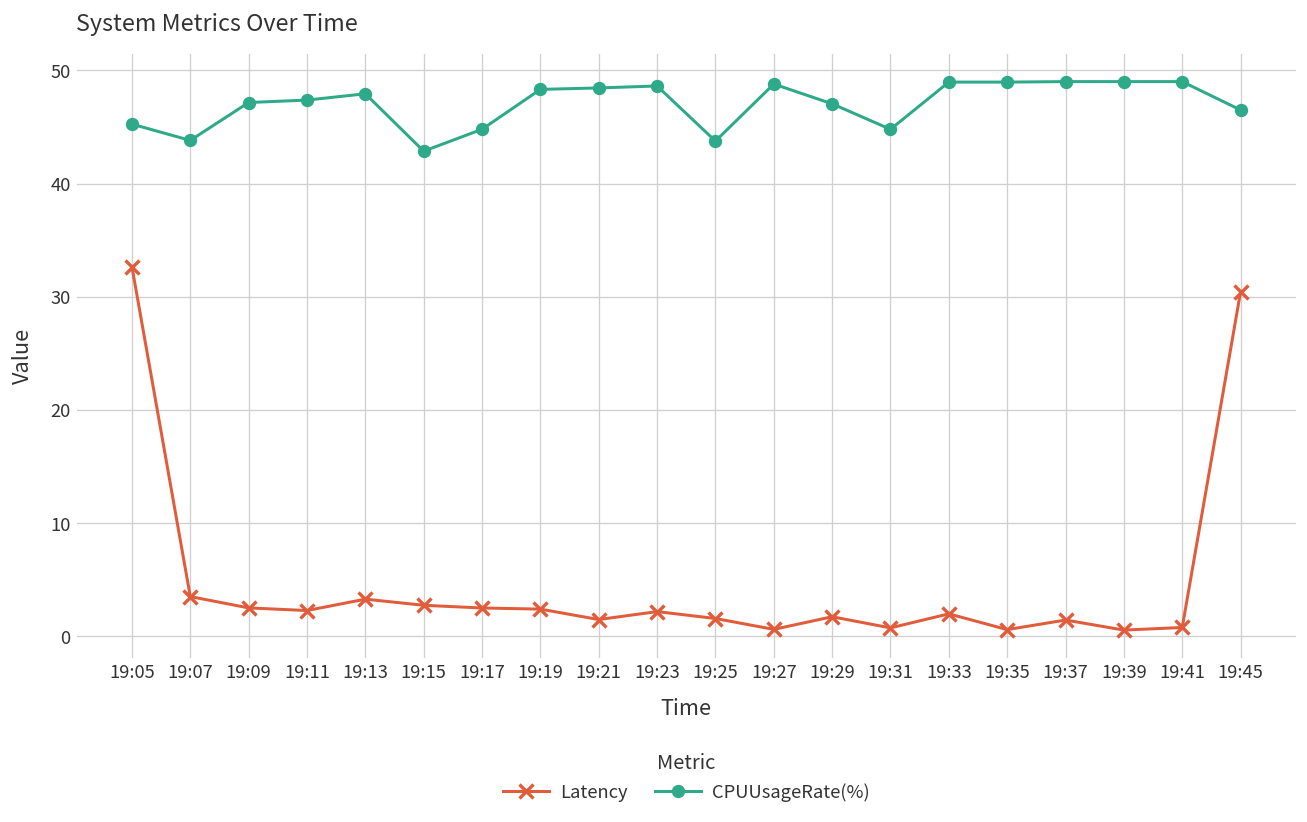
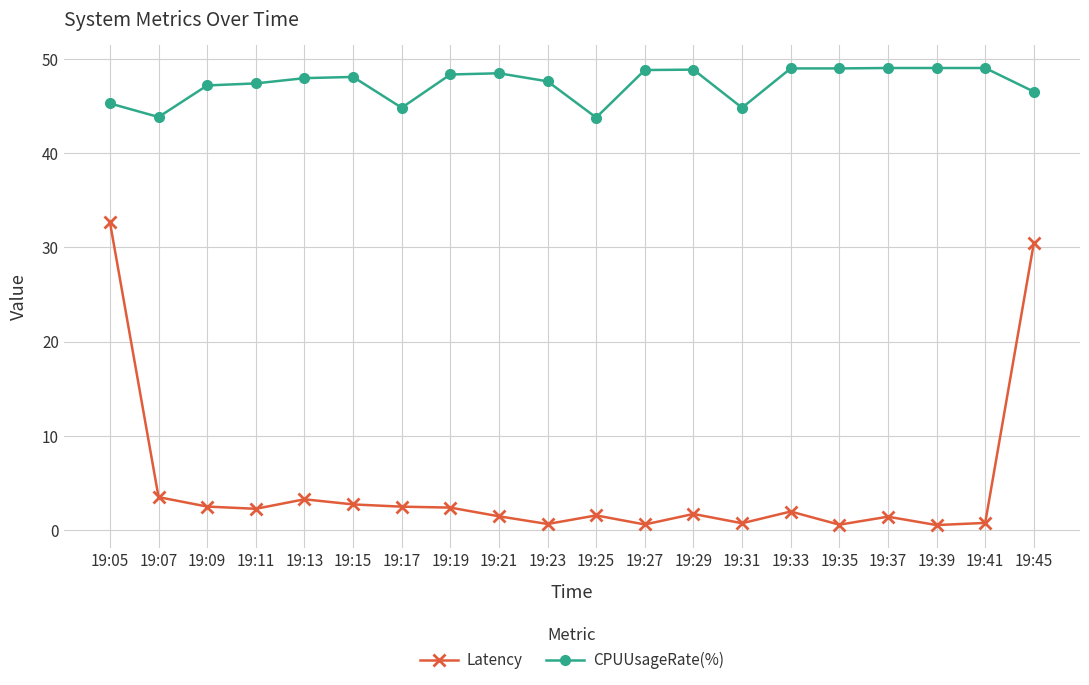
  {
    "Latency": {
      "19:05": 33,
      "19:07": 4,
      "19:09": 3,
      "19:11": 2,
      "19:13": 3,
      "19:15": 3,
      "19:17": 3,
      "19:19": 2,
      "19:21": 1,
-     "19:23": 2,
+     "19:23": 1,
      "19:25": 2,
      "19:27": 1,
      "19:29": 2,
      "19:31": 1,
      "19:33": 2,
      "19:35": 1,
      "19:37": 1,
      "19:39": 1,
      "19:41": 1,
      "19:45": 30
    },
    "CPUUsageRate(%)": {
      "19:05": 45,
      "19:07": 44,
      "19:09": 47,
      "19:11": 47,
      "19:13": 48,
-     "19:15": 43,
+     "19:15": 48,
      "19:17": 45,
      "19:19": 48,
      "19:21": 48,
-     "19:23": 49,
+     "19:23": 48,
      "19:25": 44,
      "19:27": 49,
-     "19:29": 47,
+     "19:29": 49,
      "19:31": 45,
      "19:33": 49,
      "19:35": 49,
      "19:37": 49,
      "19:39": 49,
      "19:41": 49,
      "19:45": 47
    }
  }
